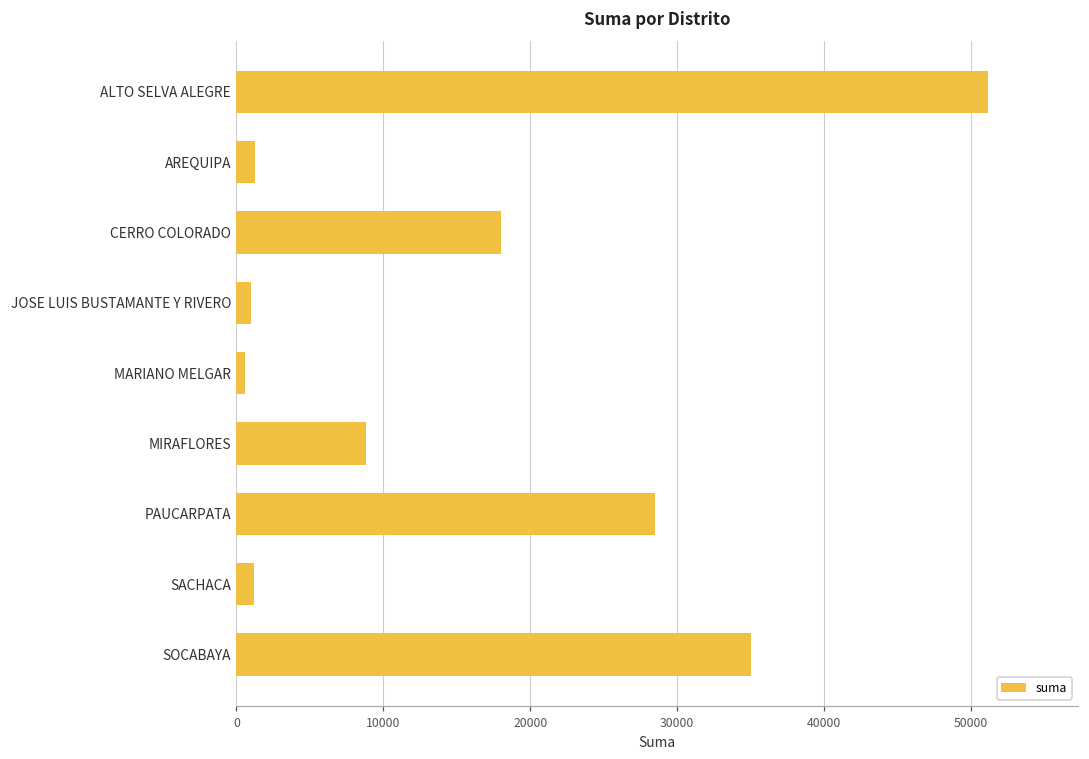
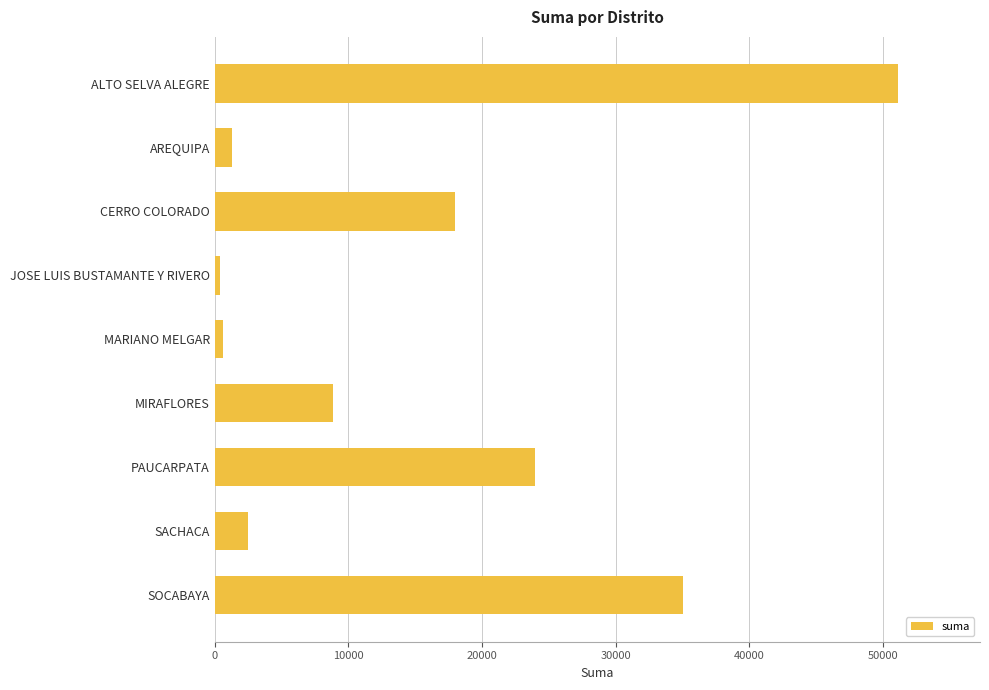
  {
    "ALTO SELVA ALEGRE": 51100,
    "AREQUIPA": 1300,
    "CERRO COLORADO": 18000,
-   "JOSE LUIS BUSTAMANTE Y RIVERO": 1000,
+   "JOSE LUIS BUSTAMANTE Y RIVERO": 400,
    "MARIANO MELGAR": 600,
    "MIRAFLORES": 8800,
-   "PAUCARPATA": 28500,
-   "SACHACA": 1200,
+   "PAUCARPATA": 23900,
+   "SACHACA": 2500,
    "SOCABAYA": 35000
  }
